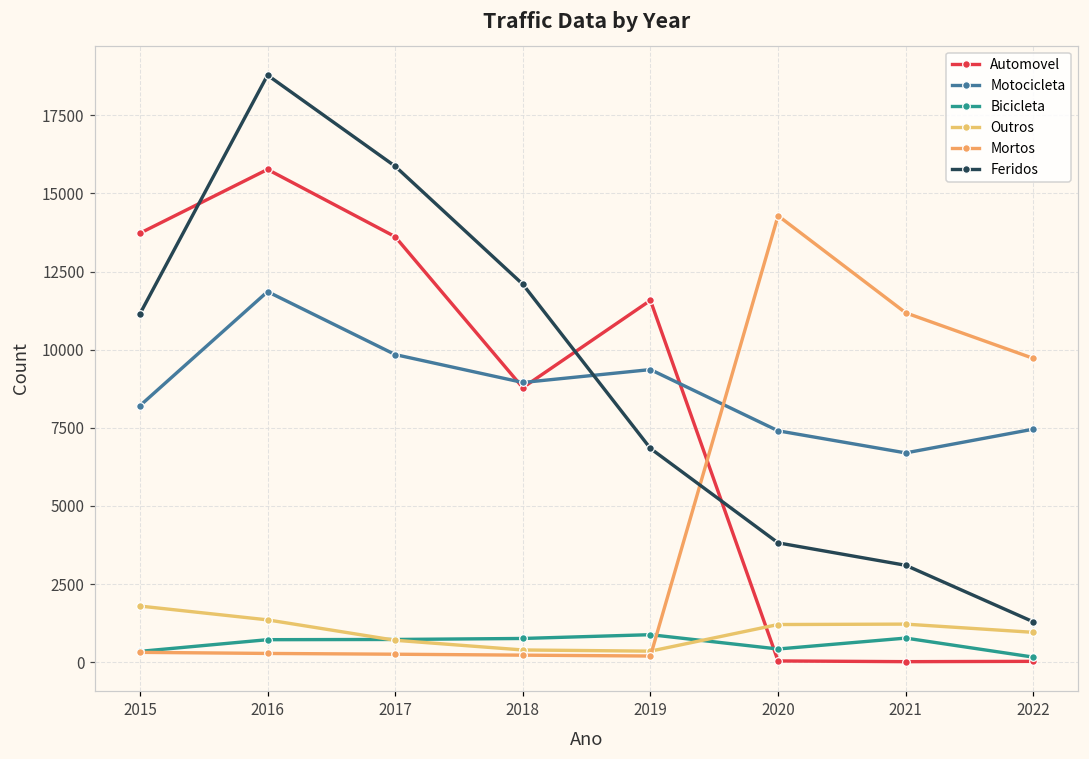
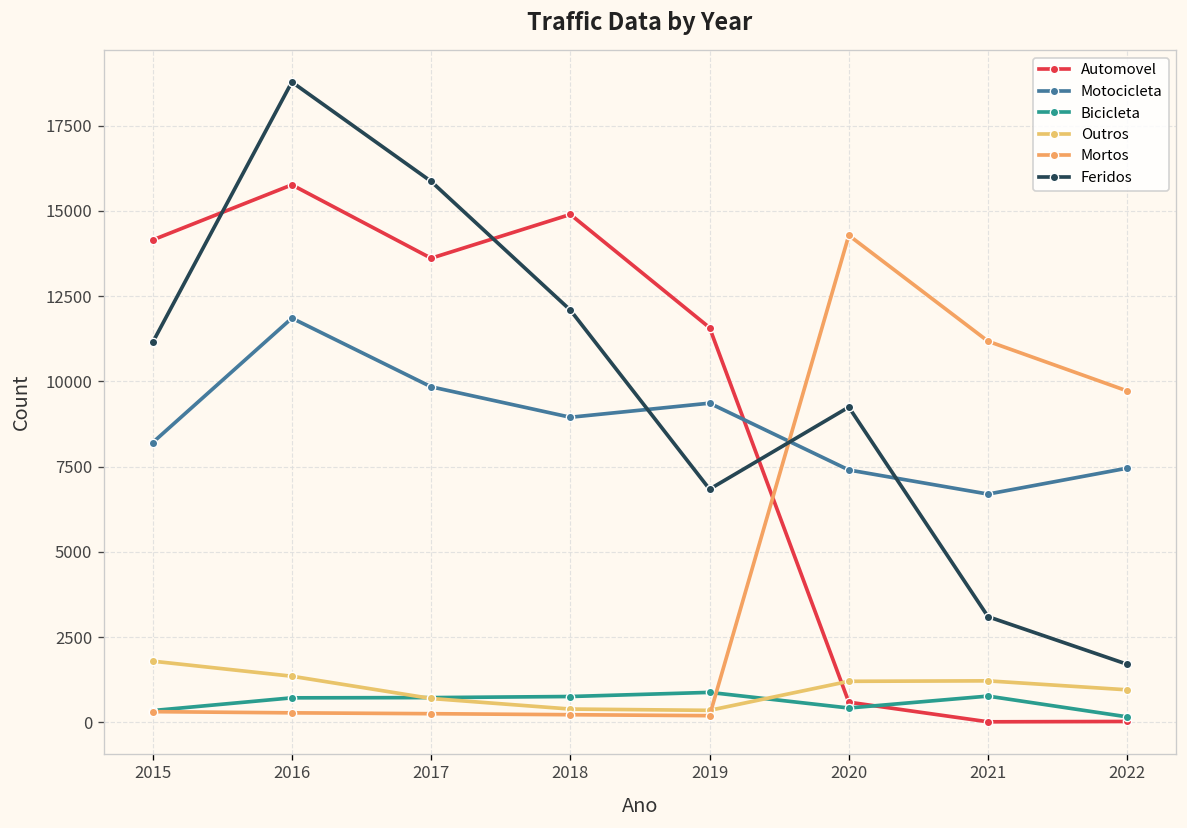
  {
    "Automovel": {
-     "2015": 13700,
+     "2015": 14100,
      "2016": 15800,
      "2017": 13600,
-     "2018": 8800,
+     "2018": 14900,
      "2019": 11600,
-     "2020": 0,
+     "2020": 600,
      "2021": 0,
      "2022": 0
    },
    "Feridos": {
      "2015": 11100,
      "2016": 18800,
      "2017": 15900,
      "2018": 12100,
      "2019": 6800,
-     "2020": 3800,
+     "2020": 9200,
      "2021": 3100,
-     "2022": 1300
+     "2022": 1700
    }
  }
